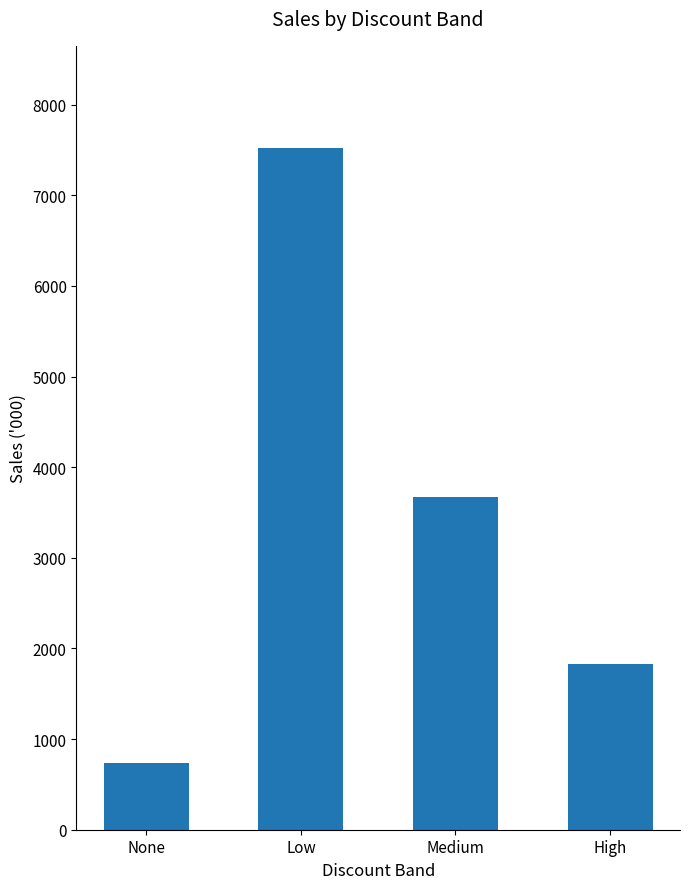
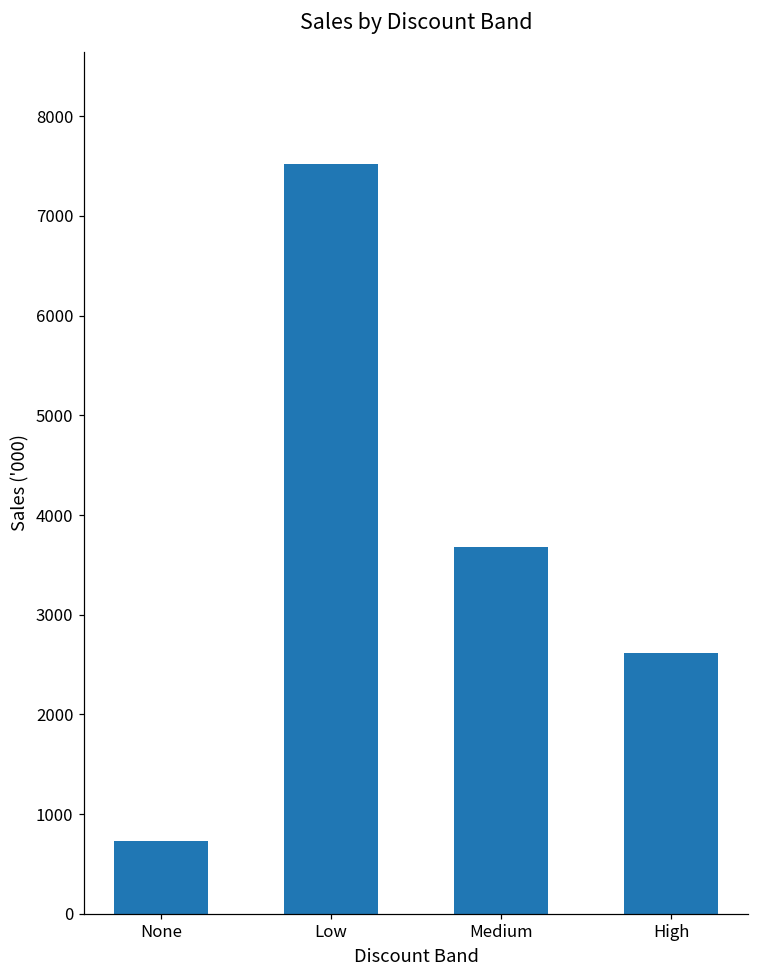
  {
    "None": 700,
    "Low": 7500,
    "Medium": 3700,
-   "High": 1800
+   "High": 2600
  }
